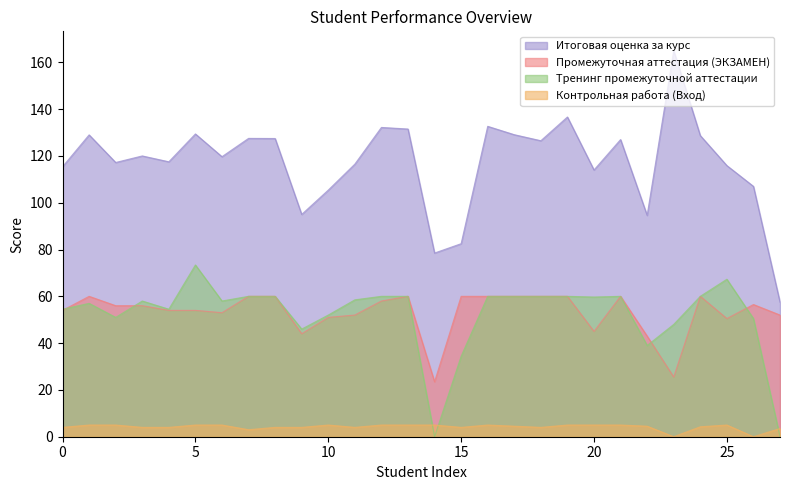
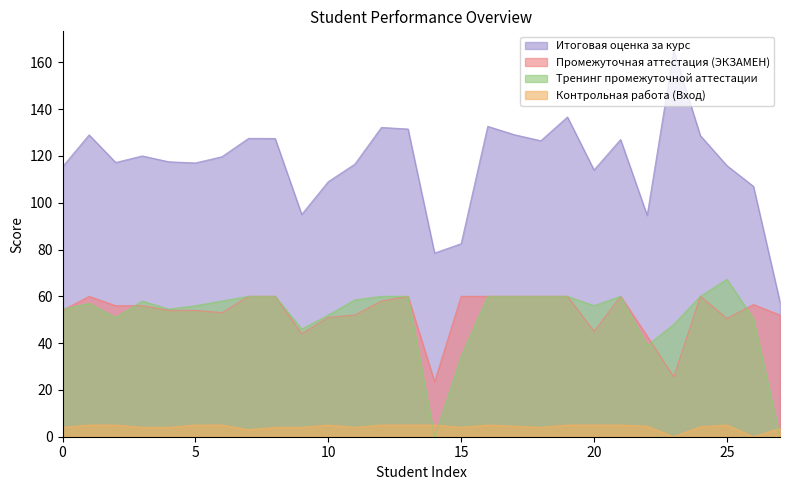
  {
    "Итоговая оценка за курс": {
      "0": 115,
-     "5": 129,
-     "10": 105,
+     "5": 117,
+     "10": 109,
      "15": 83,
      "20": 114,
      "25": 116
    },
    "Тренинг промежуточной аттестации": {
-     "5": 73,
+     "5": 56,
      "15": 34,
-     "20": 60,
+     "20": 56,
      "25": 67
    }
  }
